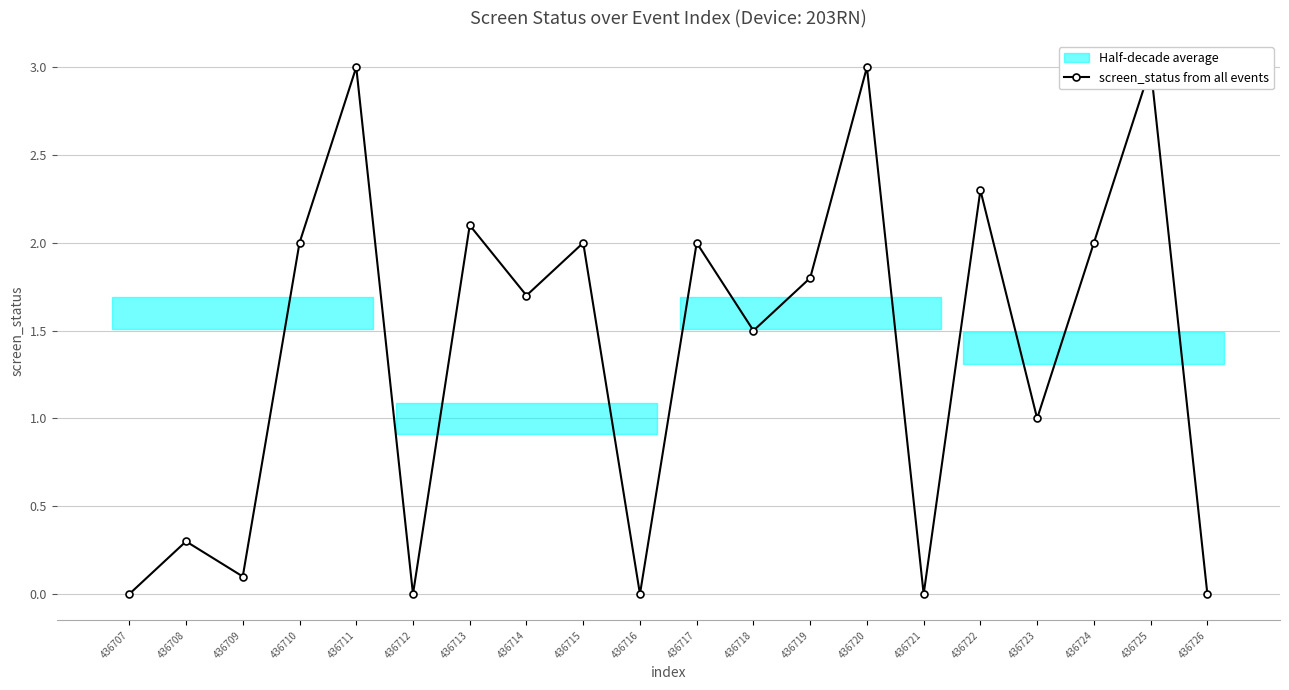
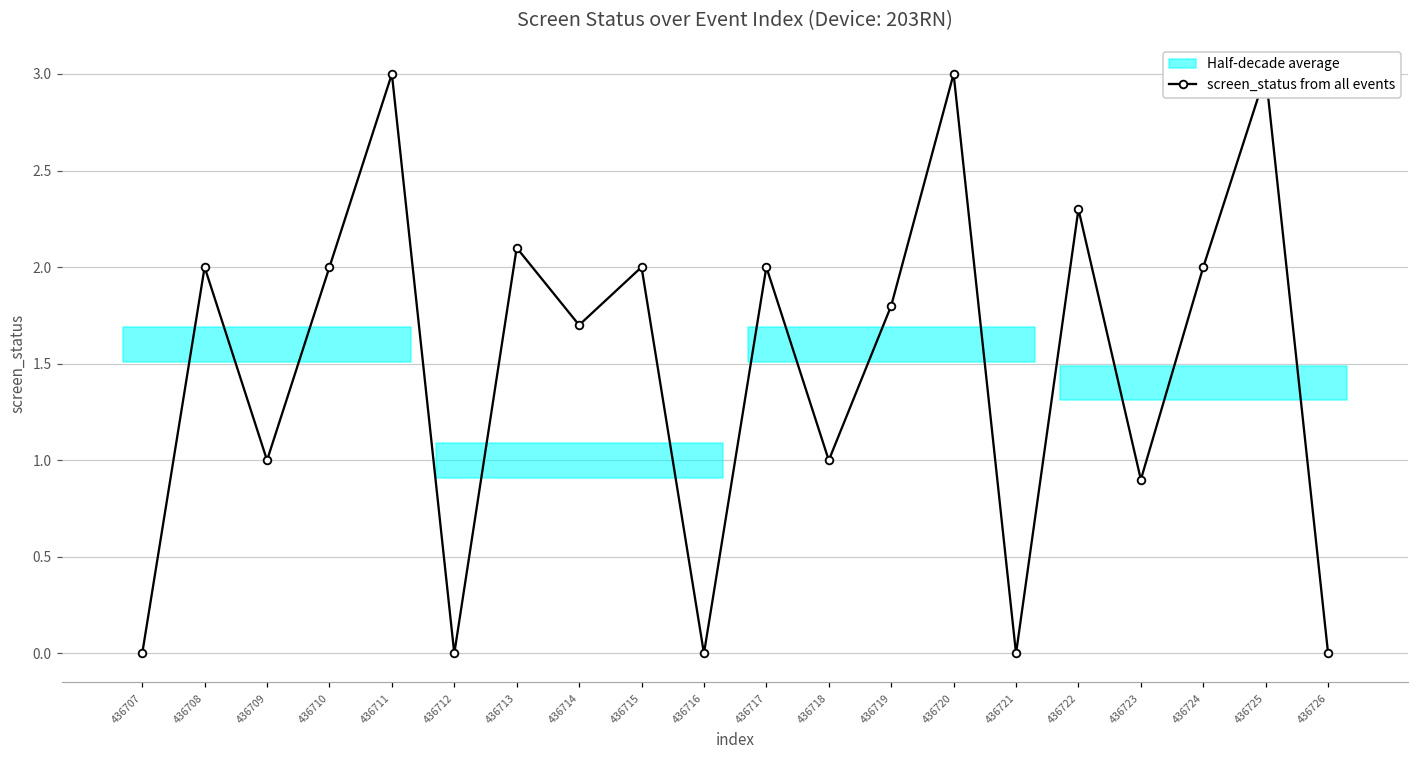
  {
    "screen_status from all events": {
      "436707": 0.0,
-     "436708": 0.3,
-     "436709": 0.1,
+     "436708": 2.0,
+     "436709": 1.0,
      "436710": 2.0,
      "436711": 3.0,
      "436712": 0.0,
      "436713": 2.1,
      "436714": 1.7,
      "436715": 2.0,
      "436716": 0.0,
      "436717": 2.0,
-     "436718": 1.5,
+     "436718": 1.0,
      "436719": 1.8,
      "436720": 3.0,
      "436721": 0.0,
      "436722": 2.3,
-     "436723": 1.0,
+     "436723": 0.9,
      "436724": 2.0,
      "436726": 0.0
    }
  }
